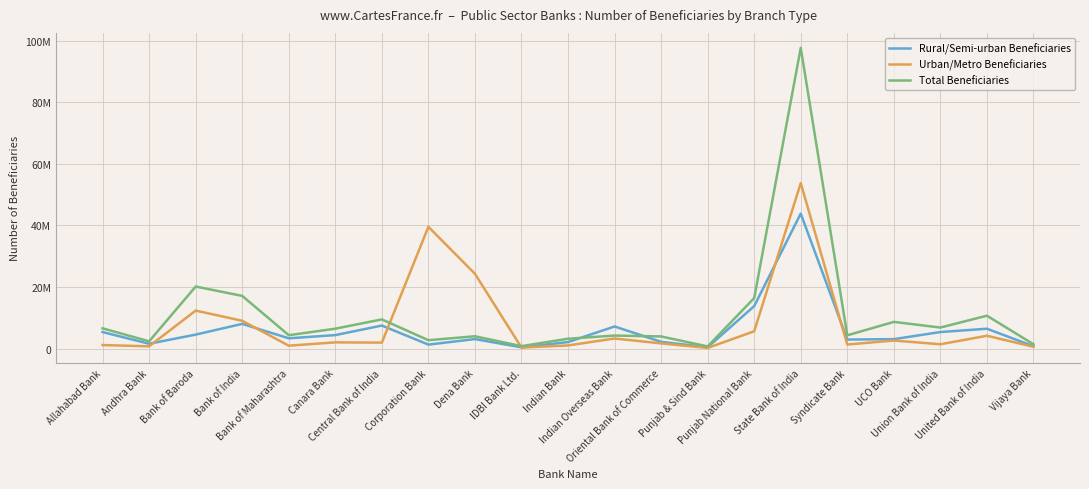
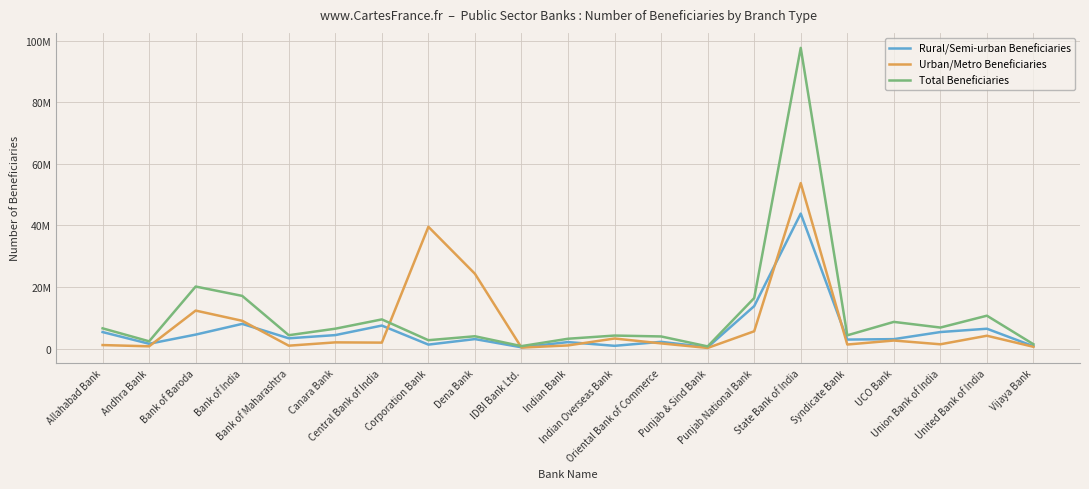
  {
    "Rural/Semi-urban Beneficiaries": {
      "Allahabad Bank": 5000000,
      "Bank of Baroda": 5000000,
      "Bank of India": 8000000,
      "Bank of Maharashtra": 3000000,
      "Canara Bank": 4000000,
      "Central Bank of India": 8000000,
      "Corporation Bank": 1000000,
      "Dena Bank": 3000000,
      "Indian Bank": 2000000,
-     "Indian Overseas Bank": 7000000,
+     "Indian Overseas Bank": 1000000,
      "Punjab National Bank": 14000000,
      "State Bank of India": 44000000,
      "Syndicate Bank": 3000000,
      "Union Bank of India": 5000000,
      "United Bank of India": 7000000
    },
    "Urban/Metro Beneficiaries": {
      "Allahabad Bank": 1000000,
      "Bank of Baroda": 12000000,
      "Bank of India": 9000000,
      "Bank of Maharashtra": 1000000,
      "Canara Bank": 2000000,
      "Central Bank of India": 2000000,
      "Corporation Bank": 40000000,
      "Dena Bank": 24000000,
      "Indian Bank": 1000000,
      "Indian Overseas Bank": 3000000,
      "Punjab National Bank": 6000000,
      "State Bank of India": 54000000,
      "Syndicate Bank": 1000000,
      "Union Bank of India": 1000000,
      "United Bank of India": 4000000
    },
    "Total Beneficiaries": {
      "Allahabad Bank": 7000000,
      "Bank of Baroda": 20000000,
      "Bank of India": 17000000,
      "Bank of Maharashtra": 4000000,
      "Canara Bank": 7000000,
      "Central Bank of India": 10000000,
      "Corporation Bank": 3000000,
      "Dena Bank": 4000000,
      "Indian Bank": 3000000,
      "Indian Overseas Bank": 4000000,
      "Oriental Bank of Commerce": 4000000,
      "Punjab National Bank": 16000000,
      "State Bank of India": 98000000,
      "Syndicate Bank": 4000000,
      "UCO Bank": 9000000,
      "Union Bank of India": 7000000,
      "United Bank of India": 11000000
    }
  }
